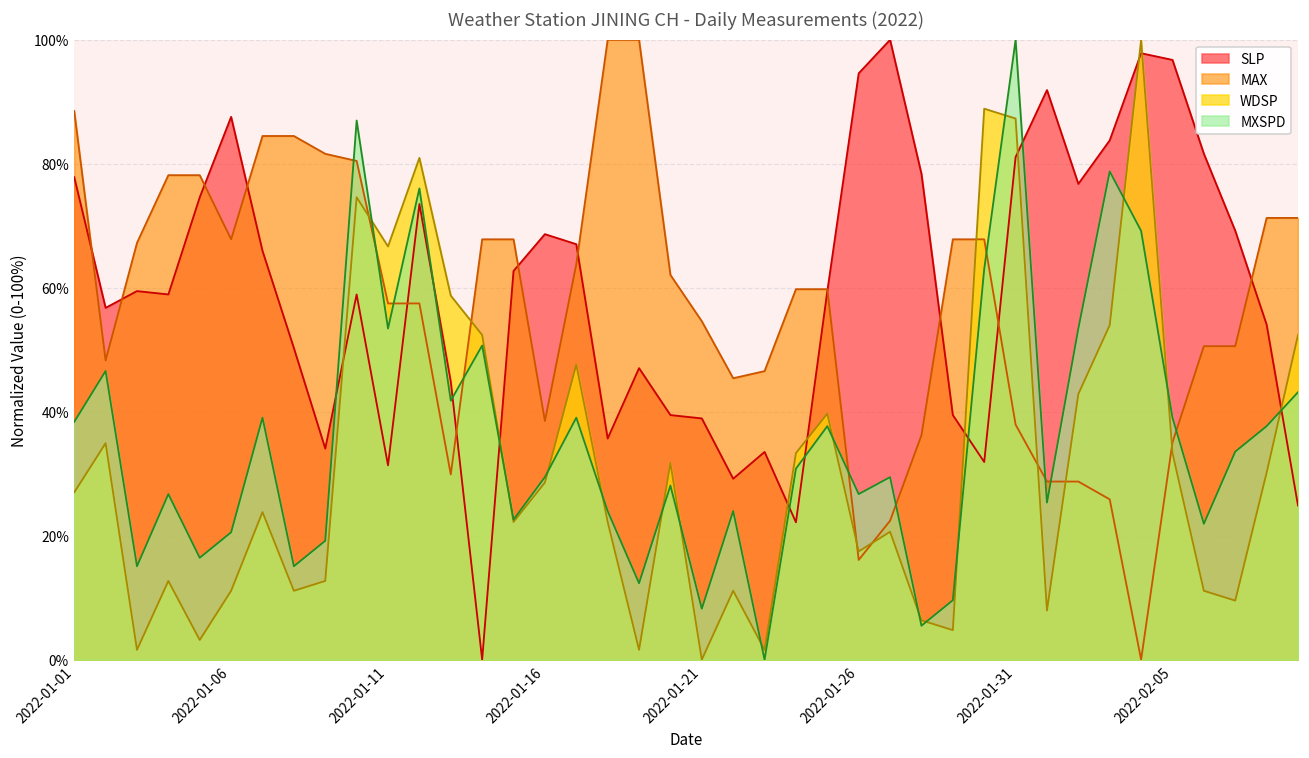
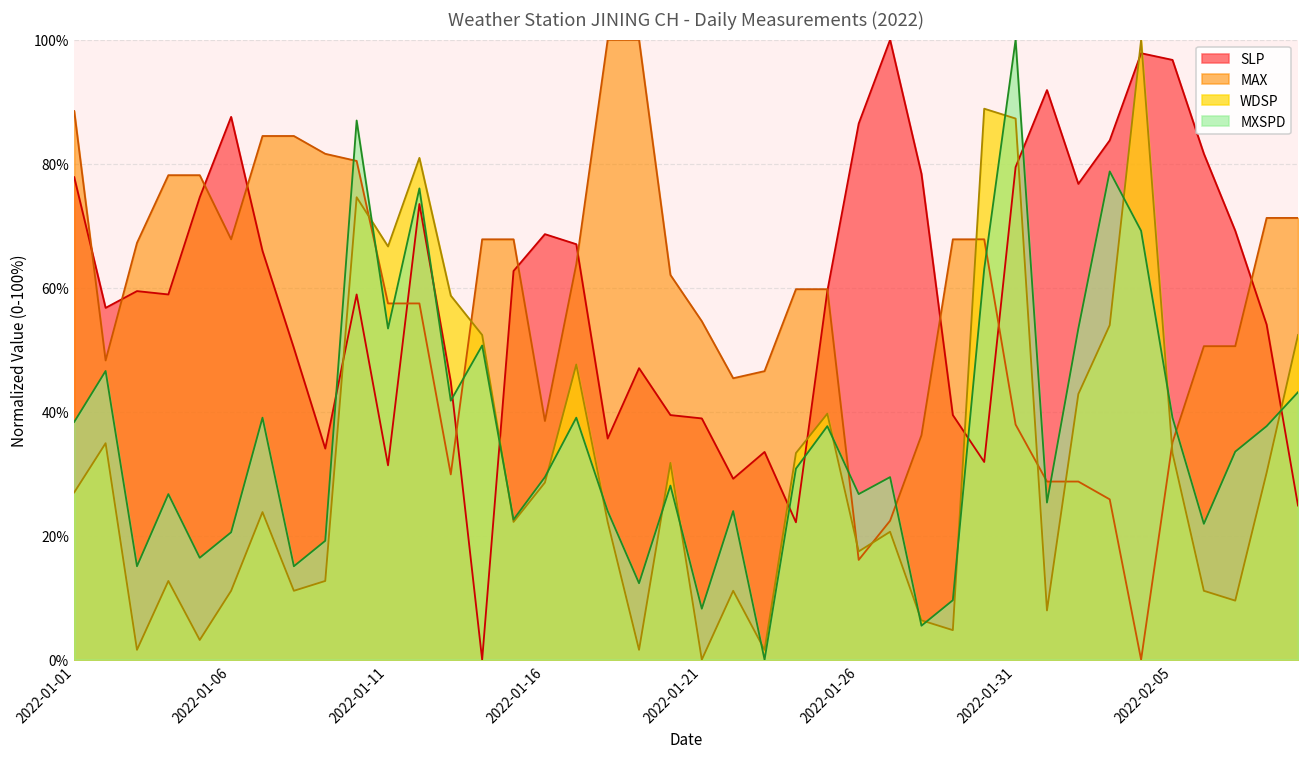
  {
    "SLP": {
      "2022-01-01": "78%",
      "2022-01-06": "88%",
      "2022-01-11": "31%",
      "2022-01-16": "69%",
      "2022-01-21": "39%",
-     "2022-01-26": "95%",
-     "2022-01-31": "81%",
+     "2022-01-26": "86%",
+     "2022-01-31": "79%",
      "2022-02-05": "97%"
    },
    "MAX": {
      "2022-01-01": "89%",
      "2022-01-06": "68%",
      "2022-01-11": "57%",
      "2022-01-16": "39%",
      "2022-01-21": "55%",
      "2022-01-26": "16%",
      "2022-01-31": "38%",
      "2022-02-05": "35%"
    },
    "WDSP": {
      "2022-01-01": "27%",
      "2022-01-06": "11%",
      "2022-01-11": "67%",
      "2022-01-16": "29%",
      "2022-01-21": "0%",
      "2022-01-26": "17%",
      "2022-01-31": "87%",
      "2022-02-05": "33%"
    },
    "MXSPD": {
      "2022-01-01": "38%",
      "2022-01-06": "21%",
      "2022-01-11": "53%",
      "2022-01-16": "29%",
      "2022-01-21": "8%",
      "2022-01-26": "27%",
      "2022-01-31": "100%",
      "2022-02-05": "39%"
    }
  }
